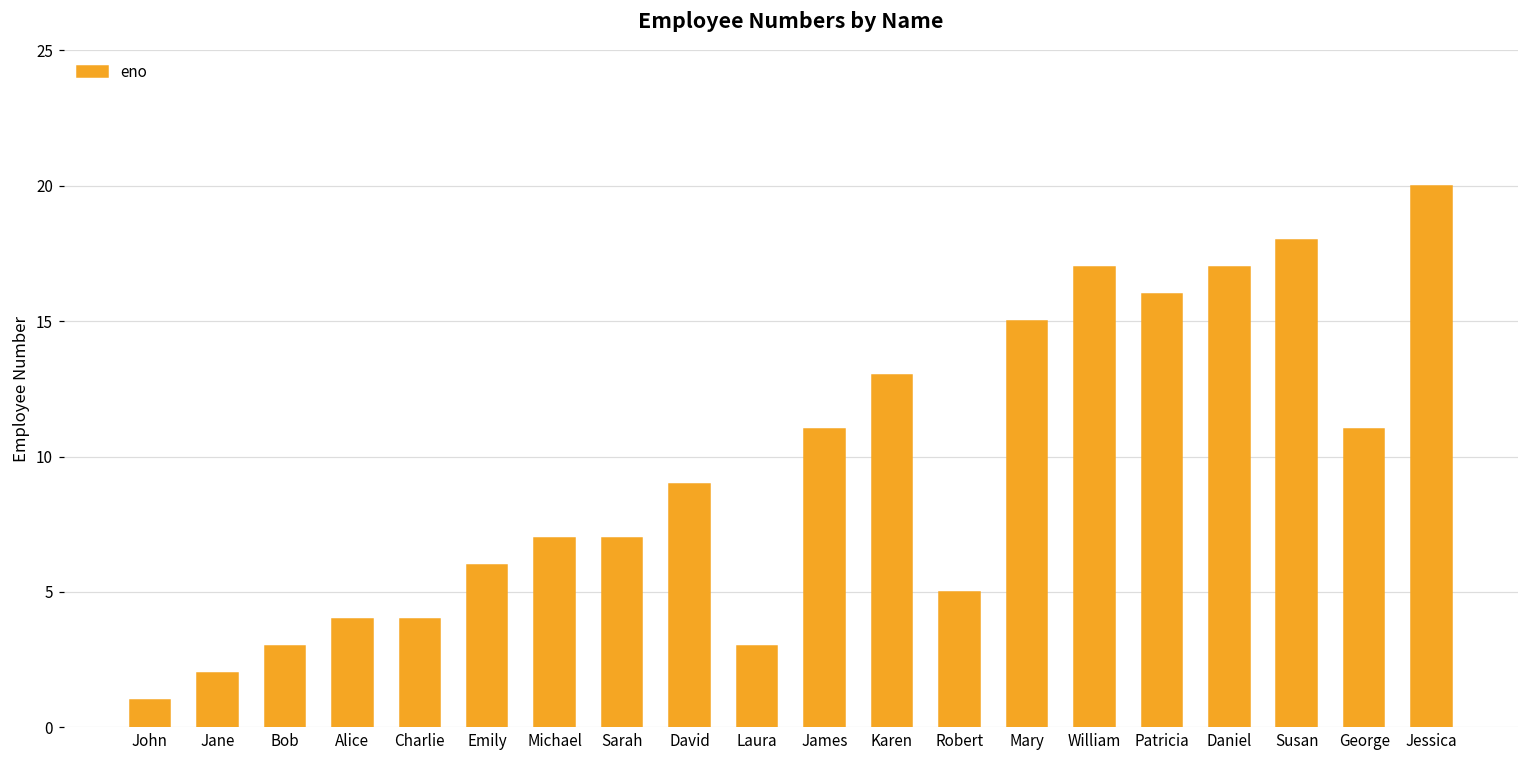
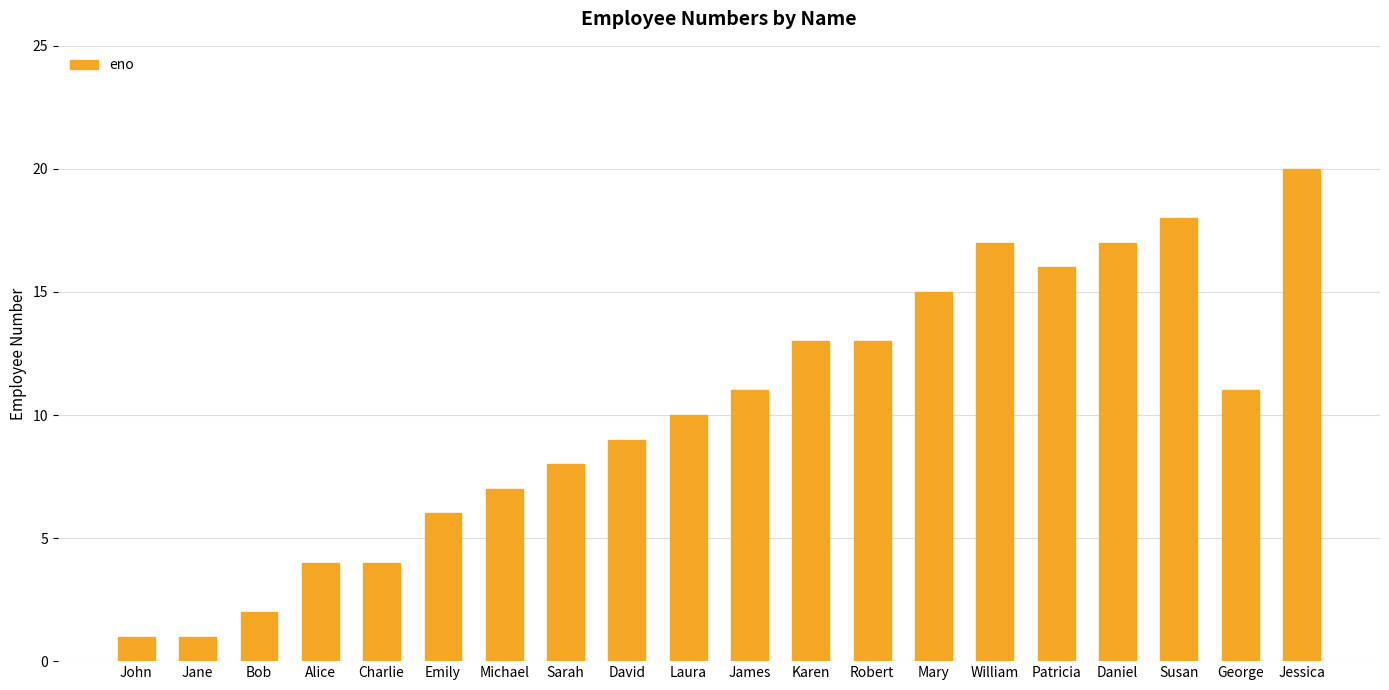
  {
    "John": 1,
-   "Jane": 2,
-   "Bob": 3,
+   "Jane": 1,
+   "Bob": 2,
    "Alice": 4,
    "Charlie": 4,
    "Emily": 6,
    "Michael": 7,
-   "Sarah": 7,
+   "Sarah": 8,
    "David": 9,
-   "Laura": 3,
+   "Laura": 10,
    "James": 11,
    "Karen": 13,
-   "Robert": 5,
+   "Robert": 13,
    "Mary": 15,
    "William": 17,
    "Patricia": 16,
    "Daniel": 17,
    "Susan": 18,
    "George": 11,
    "Jessica": 20
  }
